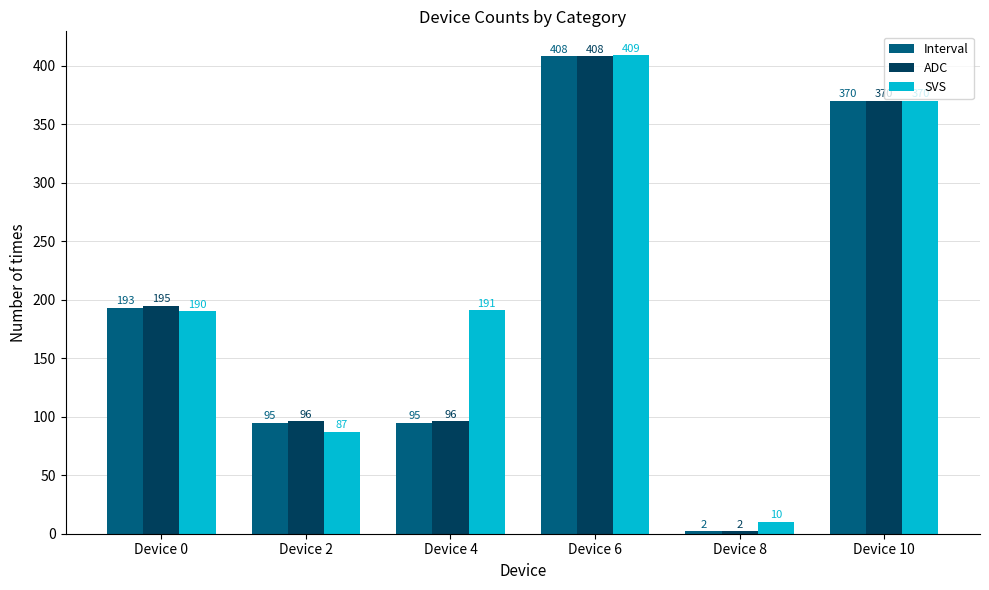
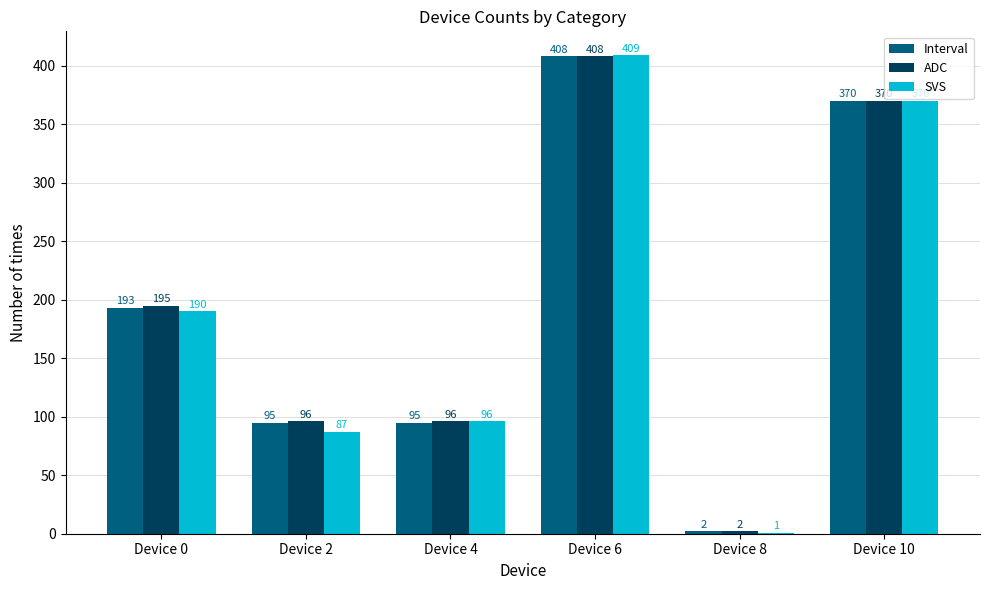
  {
    "SVS": {
      "Device 0": 190,
      "Device 2": 87,
-     "Device 4": 191,
+     "Device 4": 96,
      "Device 6": 409,
-     "Device 8": 10
+     "Device 8": 1
    }
  }
